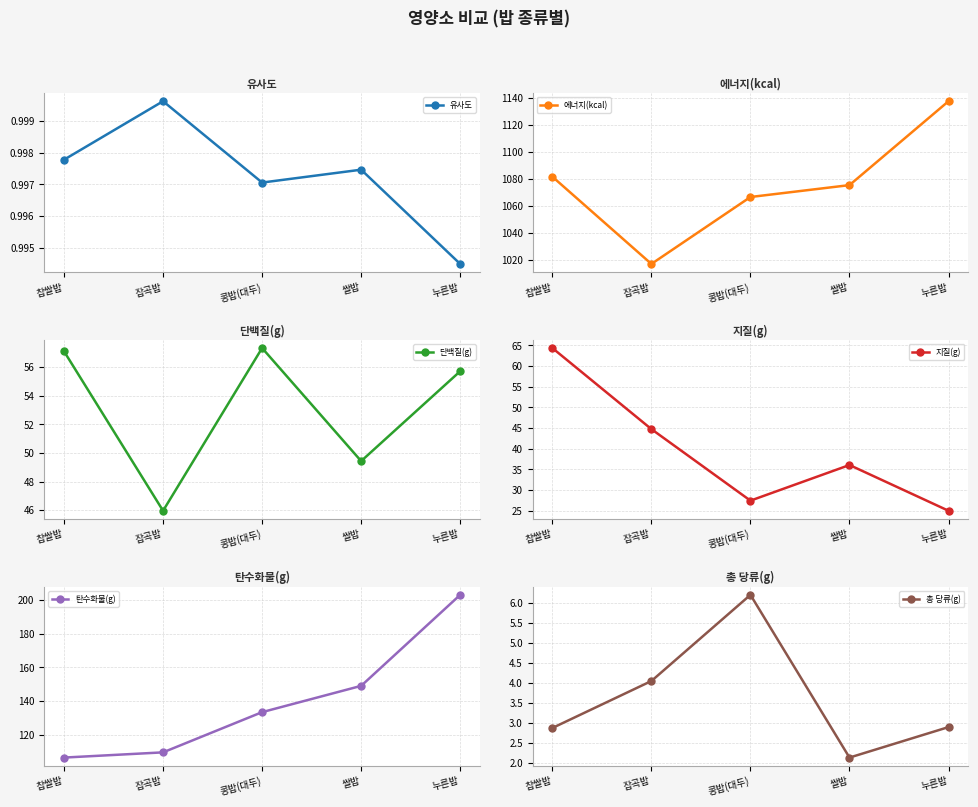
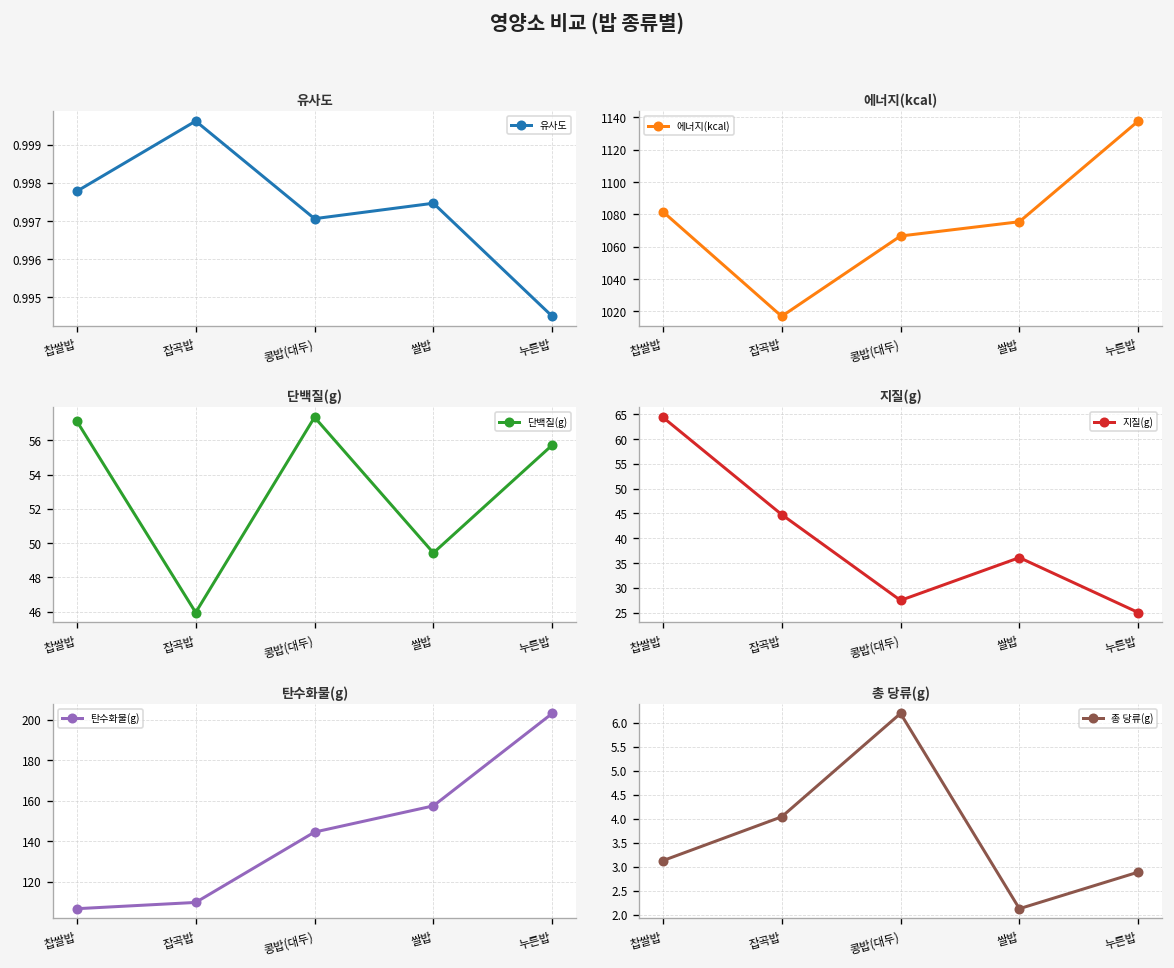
  {
    "유사도": {
      "찹쌀밥": 0.9978,
      "잡곡밥": 0.9996,
      "콩밥(대두)": 0.9971,
      "쌀밥": 0.9975,
      "누른밥": 0.9945
    },
    "에너지(kcal)": {
      "찹쌀밥": 1082,
      "잡곡밥": 1017,
      "콩밥(대두)": 1067,
      "쌀밥": 1075,
      "누른밥": 1138
    },
    "단백질(g)": {
      "찹쌀밥": 57.1,
      "잡곡밥": 46.0,
      "콩밥(대두)": 57.4,
      "쌀밥": 49.4,
      "누른밥": 55.7
    },
    "지질(g)": {
      "찹쌀밥": 64,
      "잡곡밥": 45,
      "콩밥(대두)": 27,
      "쌀밥": 36,
      "누른밥": 25
    },
    "탄수화물(g)": {
      "찹쌀밥": 107,
      "잡곡밥": 110,
-     "콩밥(대두)": 134,
-     "쌀밥": 149,
+     "콩밥(대두)": 144,
+     "쌀밥": 157,
      "누른밥": 203
    },
    "총 당류(g)": {
-     "찹쌀밥": 2.9,
+     "찹쌀밥": 3.1,
      "잡곡밥": 4.0,
      "콩밥(대두)": 6.2,
      "쌀밥": 2.1,
      "누른밥": 2.9
    }
  }
